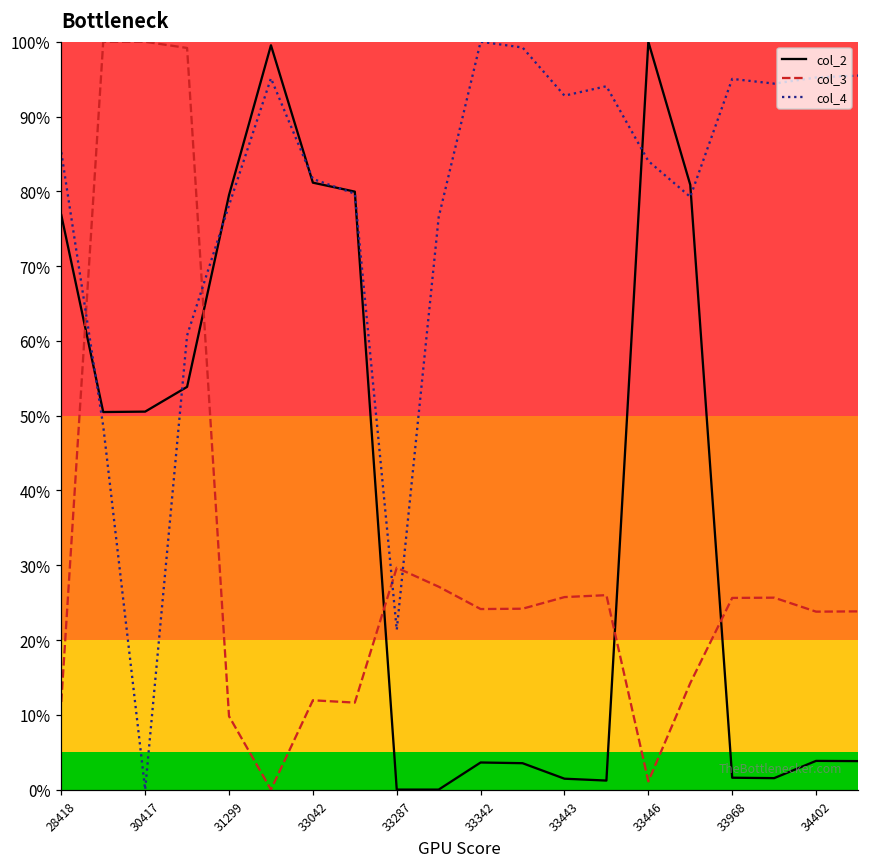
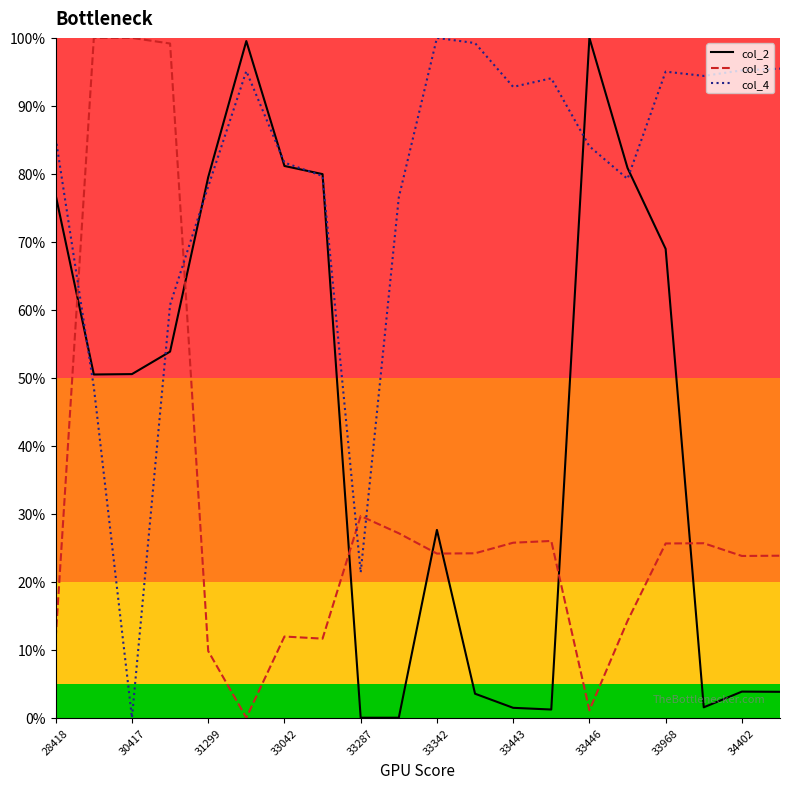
  {
    "col_2": {
      "28418": "77%",
      "30417": "51%",
      "31299": "80%",
      "33042": "81%",
      "33287": "0%",
-     "33342": "4%",
+     "33342": "28%",
      "33443": "1%",
      "33446": "100%",
-     "33968": "2%",
+     "33968": "69%",
      "34402": "4%"
    },
    "col_3": {
      "28418": "12%",
      "30417": "100%",
      "31299": "10%",
      "33042": "12%",
      "33287": "30%",
      "33342": "24%",
      "33443": "26%",
      "33446": "1%",
      "33968": "26%",
      "34402": "24%"
    },
    "col_4": {
      "28418": "85%",
      "30417": "0%",
      "31299": "78%",
      "33042": "82%",
      "33287": "21%",
      "33342": "100%",
      "33443": "93%",
      "33446": "84%",
      "33968": "95%"
    }
  }
